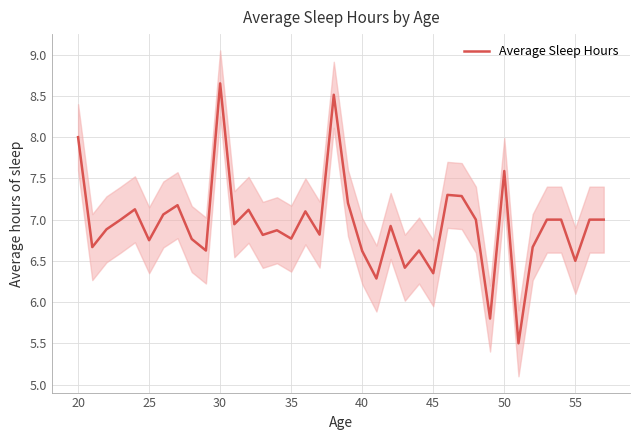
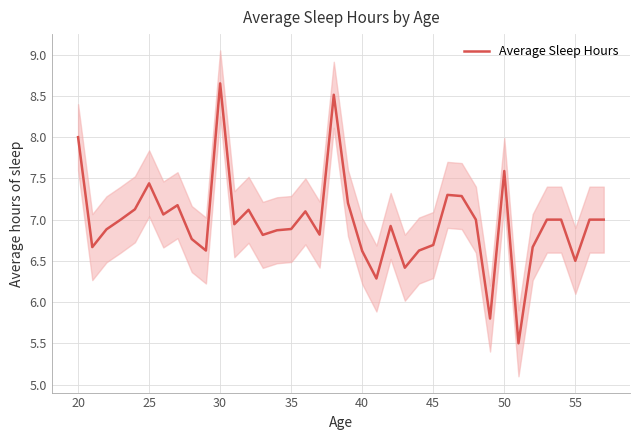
  {
    "Average Sleep Hours": {
      "20": 8.0,
-     "25": 6.8,
+     "25": 7.4,
      "30": 8.7,
-     "35": 6.8,
+     "35": 6.9,
      "40": 6.6,
-     "45": 6.3,
+     "45": 6.7,
      "50": 7.6,
      "55": 6.5
    }
  }
